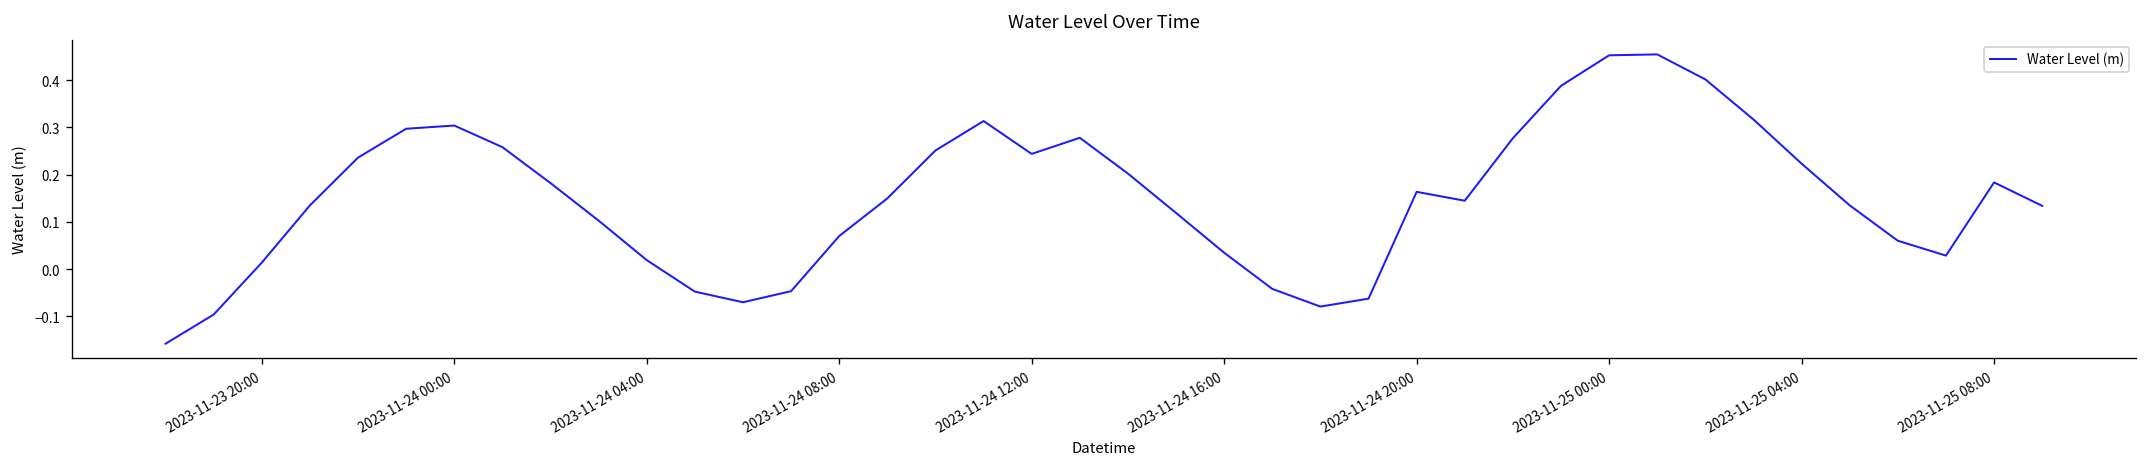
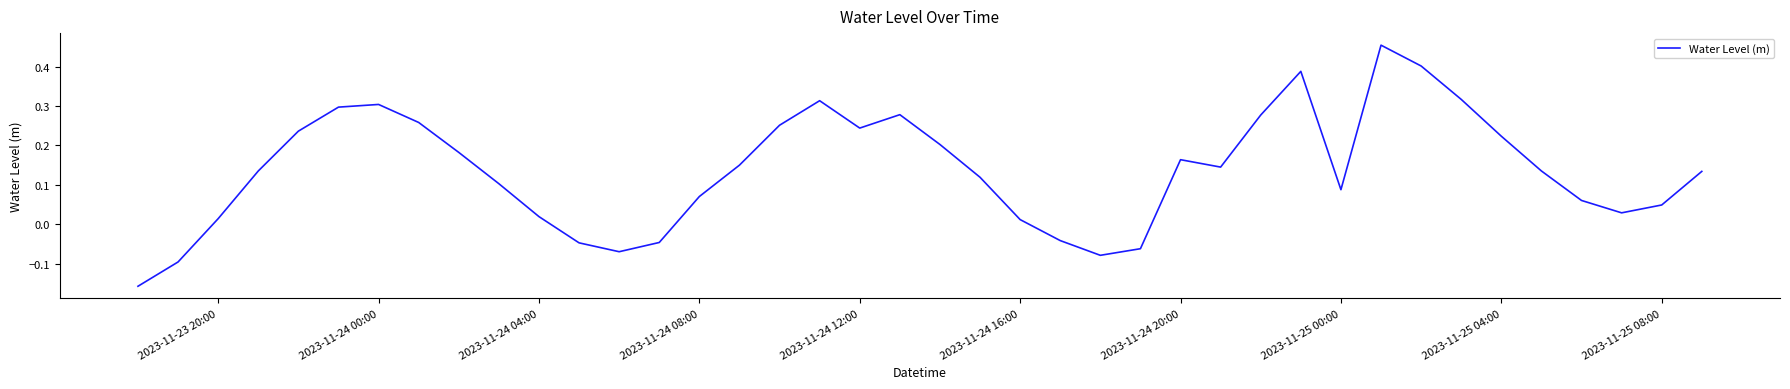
  {
    "2023-11-23 20:00": 0.01,
    "2023-11-24 00:00": 0.30,
    "2023-11-24 04:00": 0.02,
    "2023-11-24 08:00": 0.07,
    "2023-11-24 12:00": 0.24,
-   "2023-11-24 16:00": 0.03,
+   "2023-11-24 16:00": 0.01,
    "2023-11-24 20:00": 0.16,
-   "2023-11-25 00:00": 0.45,
+   "2023-11-25 00:00": 0.09,
    "2023-11-25 04:00": 0.22,
-   "2023-11-25 08:00": 0.18
+   "2023-11-25 08:00": 0.05
  }
